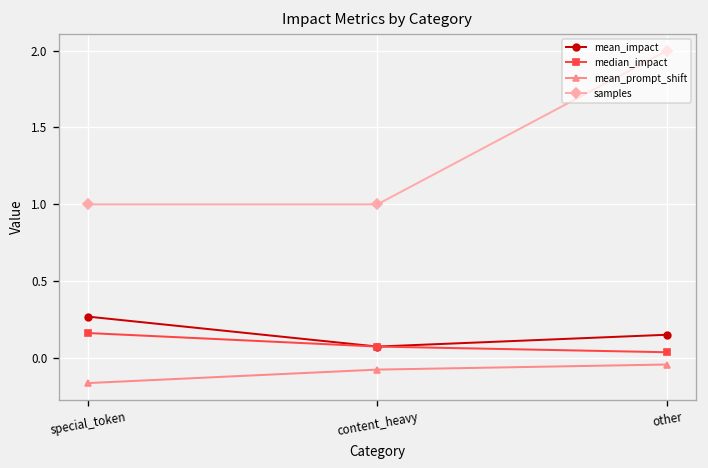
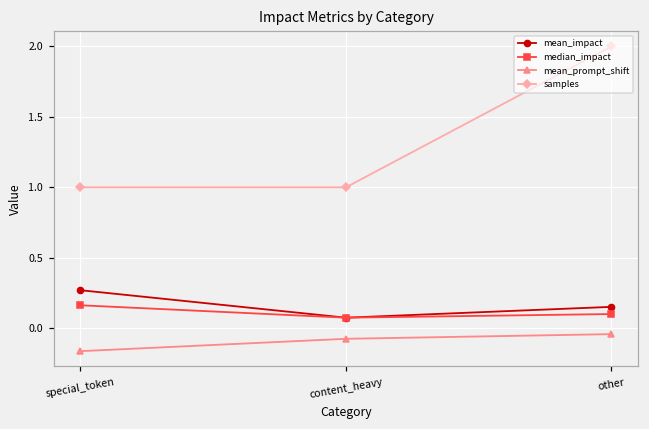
  {
    "mean_impact": {
      "special_token": 0.27,
      "other": 0.15
    },
    "median_impact": {
      "special_token": 0.16,
-     "other": 0.04
+     "other": 0.10
    }
  }
